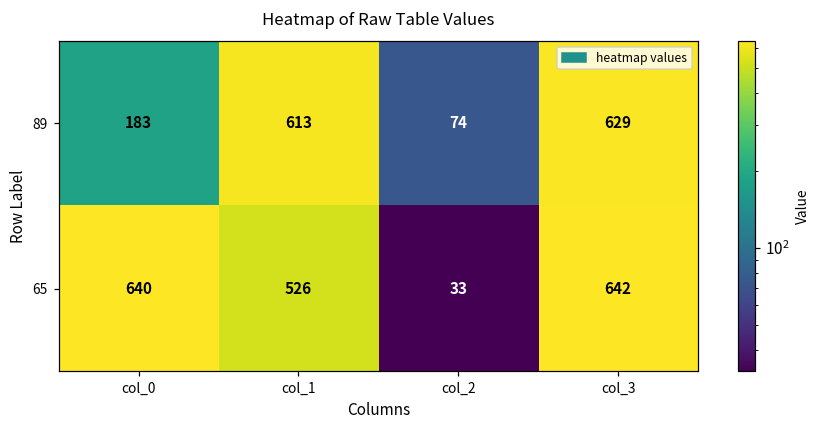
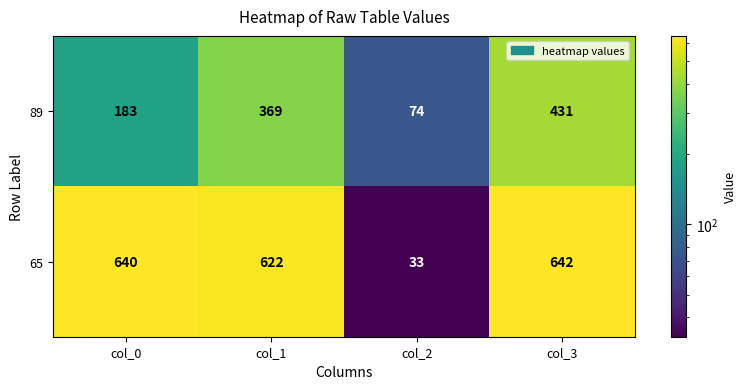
  {
    "89": {
      "col_0": 183,
-     "col_1": 613,
+     "col_1": 369,
      "col_2": 74,
-     "col_3": 629
+     "col_3": 431
    },
    "65": {
      "col_0": 640,
-     "col_1": 526,
+     "col_1": 622,
      "col_2": 33,
      "col_3": 642
    }
  }
